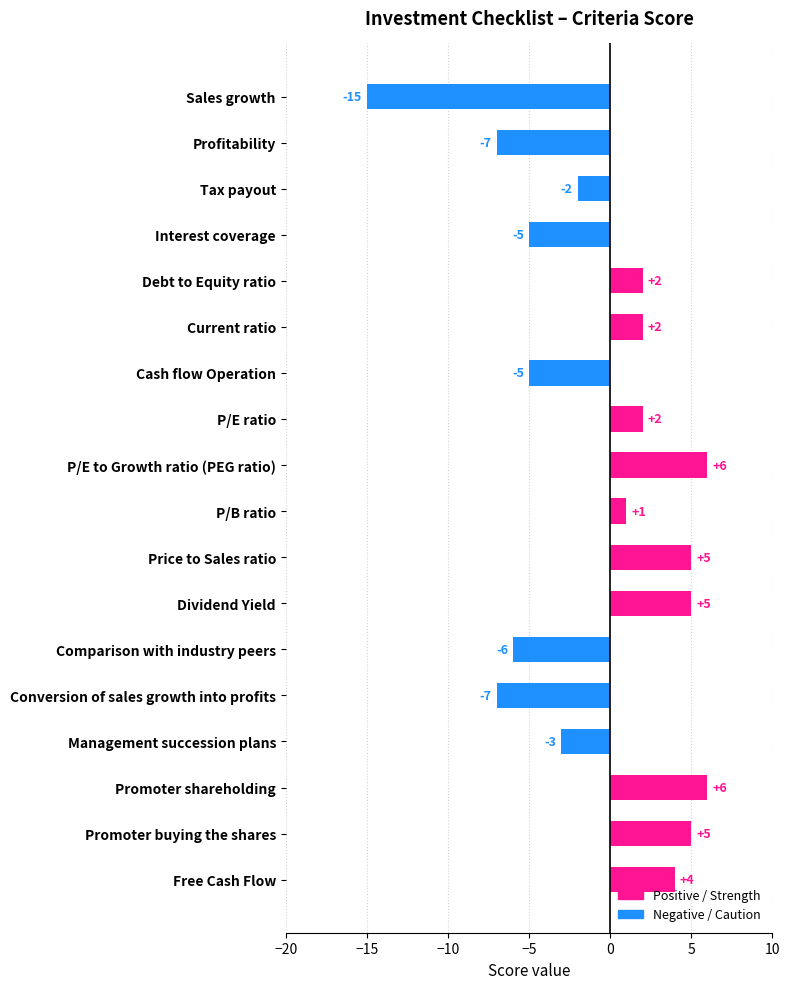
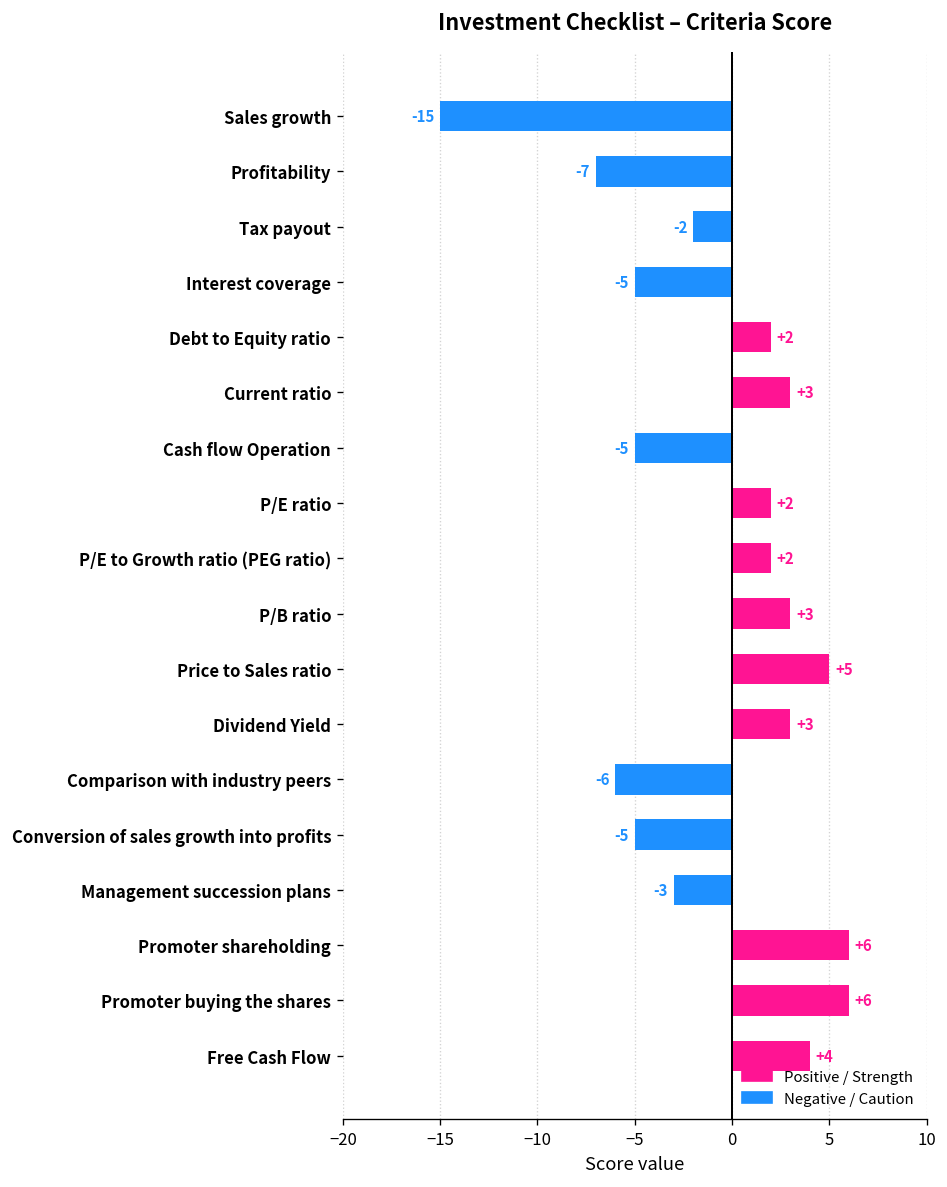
  {
    "Sales growth": "-15",
    "Profitability": "-7",
    "Tax payout": "-2",
    "Interest coverage": "-5",
    "Debt to Equity ratio": "+2",
-   "Current ratio": "+2",
+   "Current ratio": "+3",
    "Cash flow Operation": "-5",
    "P/E ratio": "+2",
-   "P/E to Growth ratio (PEG ratio)": "+6",
-   "P/B ratio": "+1",
+   "P/E to Growth ratio (PEG ratio)": "+2",
+   "P/B ratio": "+3",
    "Price to Sales ratio": "+5",
-   "Dividend Yield": "+5",
+   "Dividend Yield": "+3",
    "Comparison with industry peers": "-6",
-   "Conversion of sales growth into profits": "-7",
+   "Conversion of sales growth into profits": "-5",
    "Management succession plans": "-3",
    "Promoter shareholding": "+6",
-   "Promoter buying the shares": "+5",
+   "Promoter buying the shares": "+6",
    "Free Cash Flow": "+4"
  }
